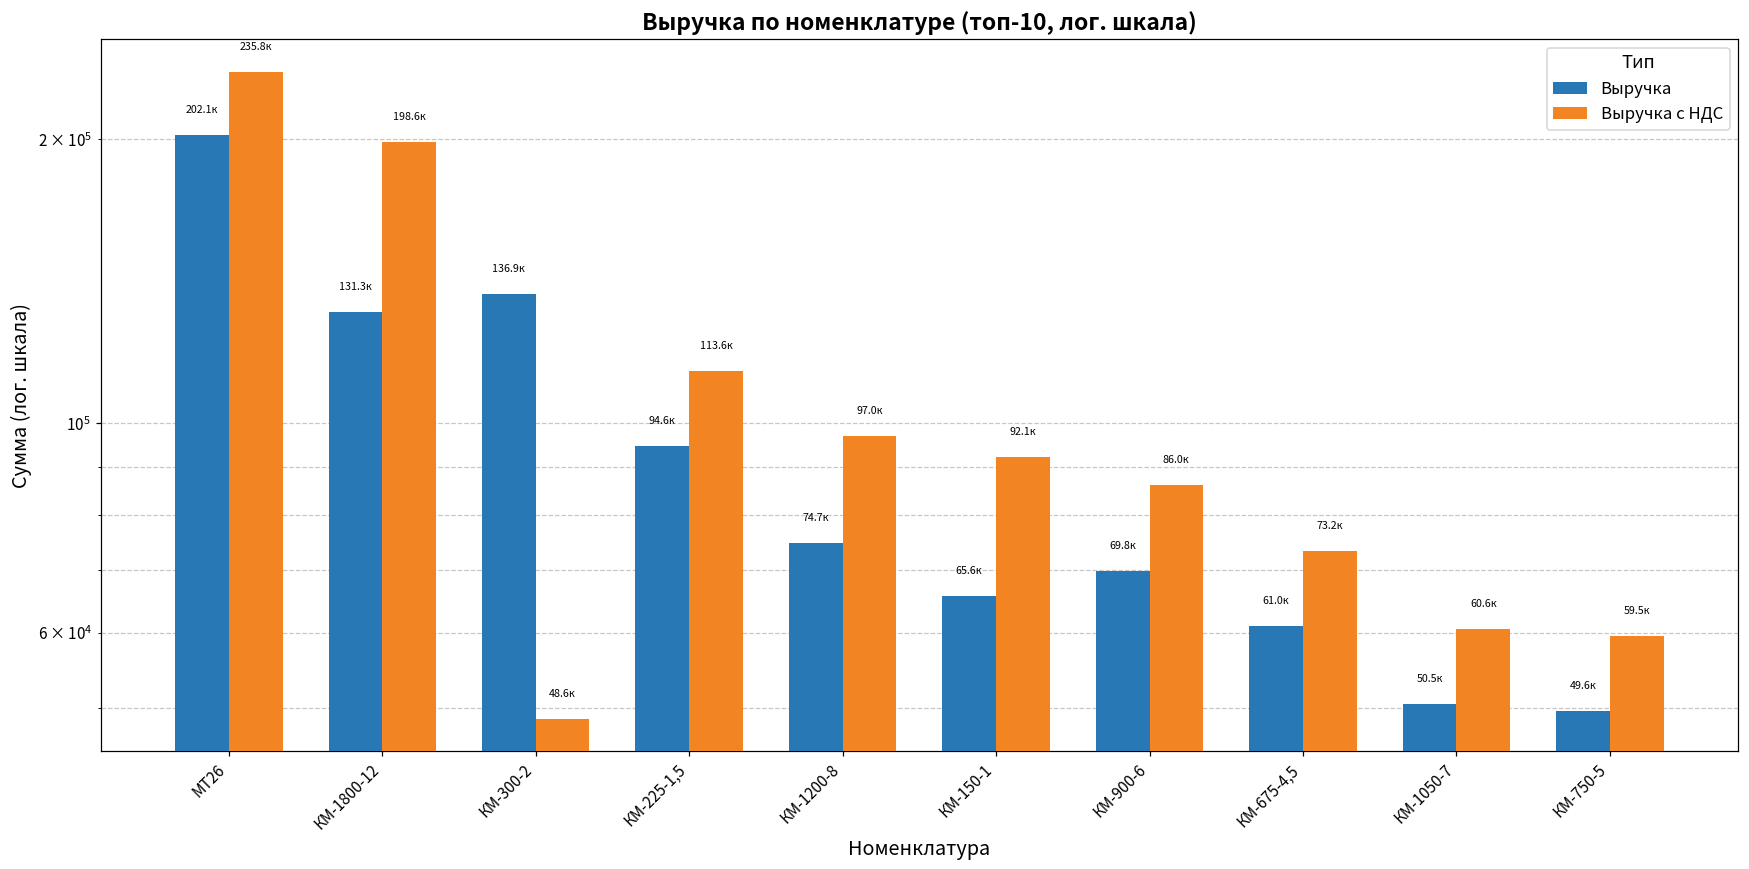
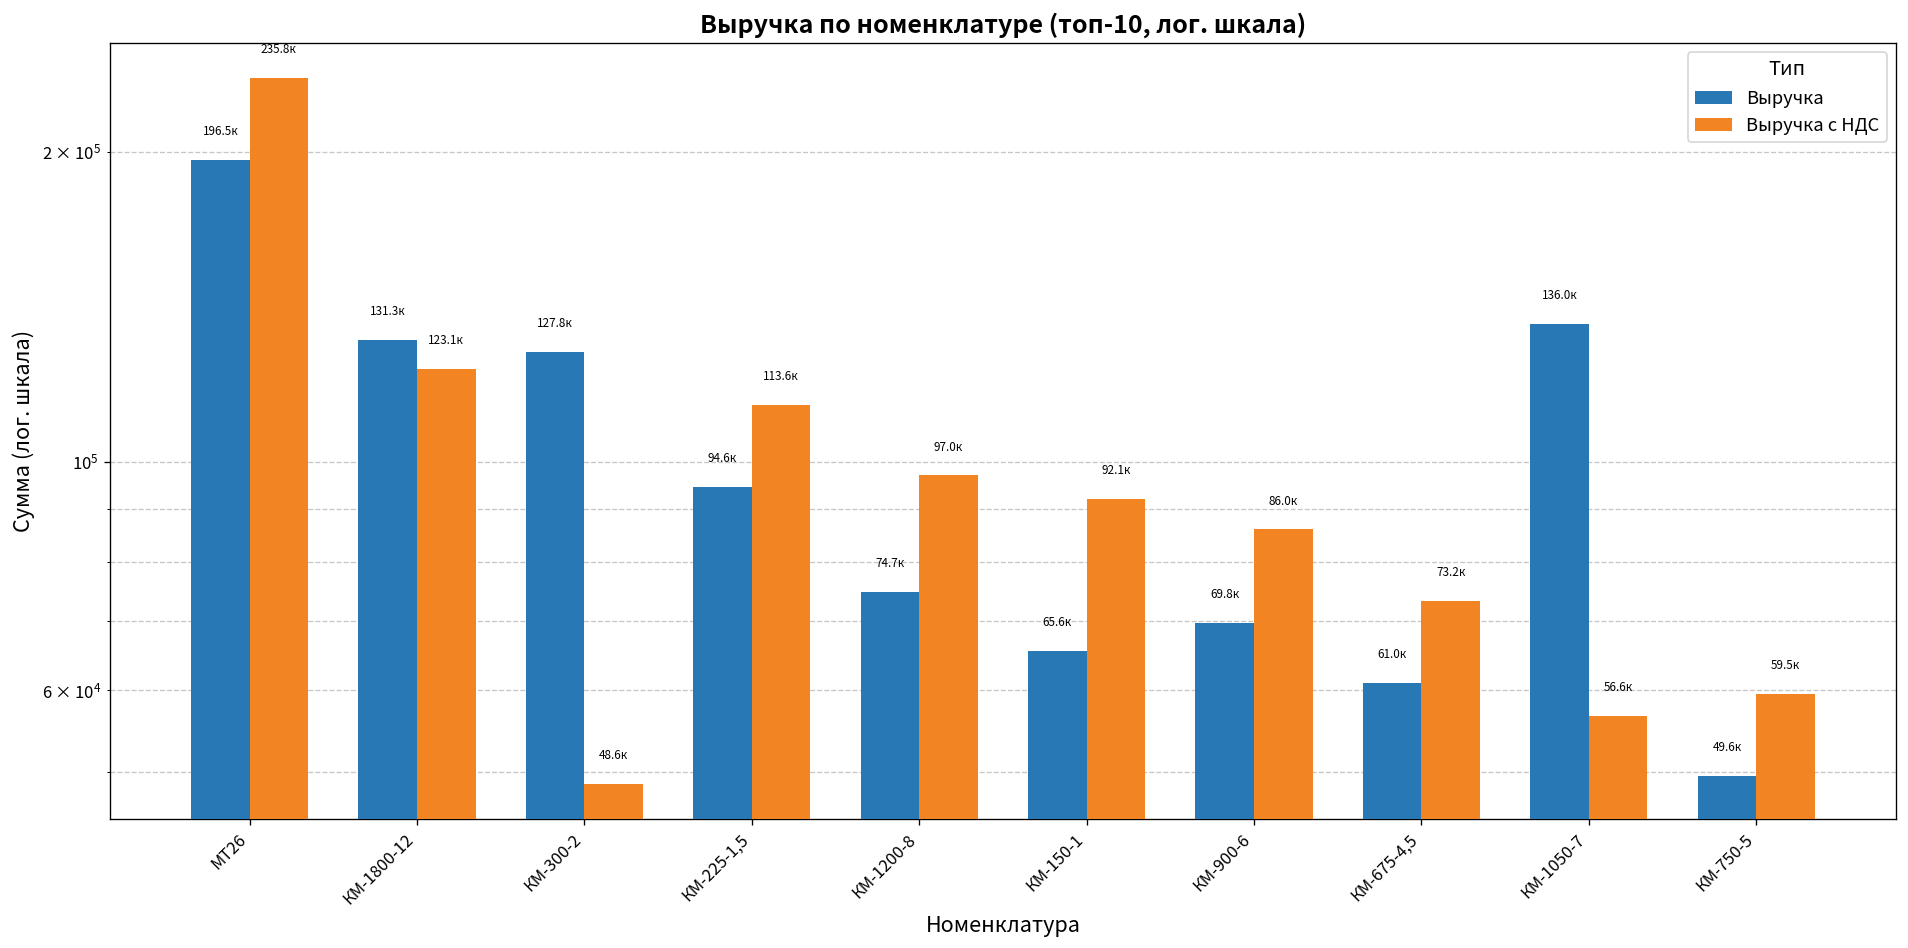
  {
    "Выручка": {
-     "MT26": "202.1к",
-     "КМ-300-2": "136.9к",
-     "КМ-1050-7": "50.5к"
+     "MT26": "196.5к",
+     "КМ-300-2": "127.8к",
+     "КМ-1050-7": "136.0к"
    },
    "Выручка с НДС": {
-     "КМ-1800-12": "198.6к",
-     "КМ-1050-7": "60.6к"
+     "КМ-1800-12": "123.1к",
+     "КМ-1050-7": "56.6к"
    }
  }
